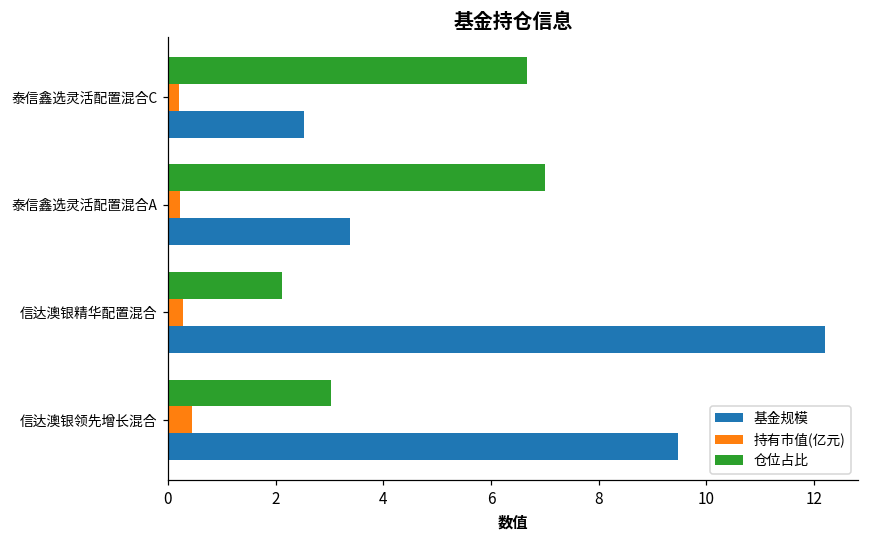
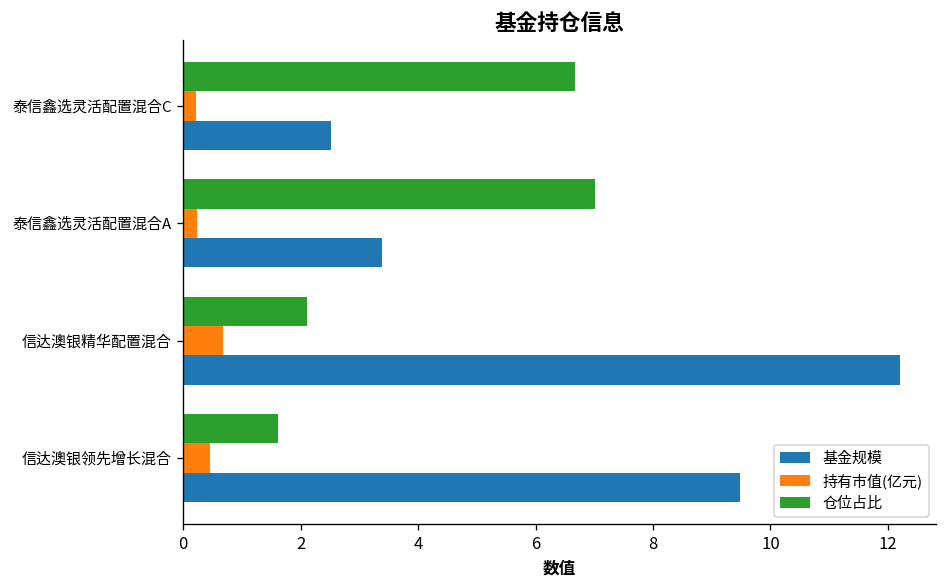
  {
    "基金规模": {
      "泰信鑫选灵活配置混合C": 2.5,
      "泰信鑫选灵活配置混合A": 3.4,
      "信达澳银精华配置混合": 12.2,
      "信达澳银领先增长混合": 9.5
    },
    "持有市值(亿元)": {
      "泰信鑫选灵活配置混合C": 0.2,
      "泰信鑫选灵活配置混合A": 0.2,
-     "信达澳银精华配置混合": 0.3,
+     "信达澳银精华配置混合": 0.7,
      "信达澳银领先增长混合": 0.5
    },
    "仓位占比": {
      "泰信鑫选灵活配置混合C": 6.7,
      "泰信鑫选灵活配置混合A": 7.0,
      "信达澳银精华配置混合": 2.1,
-     "信达澳银领先增长混合": 3.0
+     "信达澳银领先增长混合": 1.6
    }
  }
